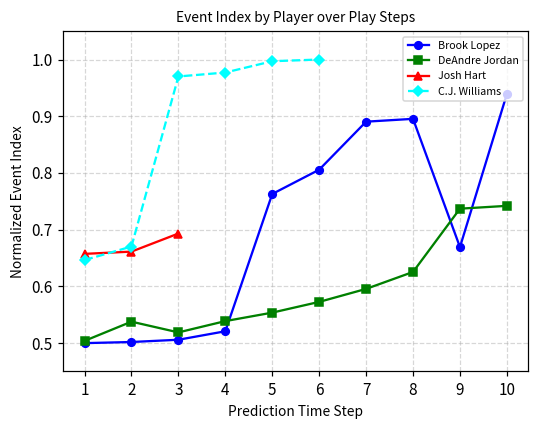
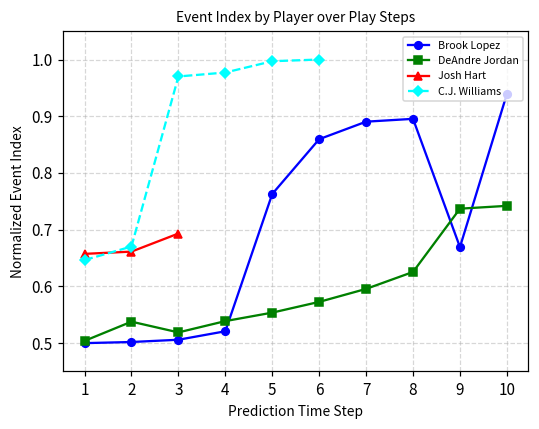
  {
    "Brook Lopez": {
      "2": 0.50,
      "3": 0.51,
      "4": 0.52,
      "5": 0.76,
-     "6": 0.81,
+     "6": 0.86,
      "7": 0.89,
      "8": 0.90,
      "9": 0.67
    },
    "DeAndre Jordan": {
      "2": 0.54,
      "3": 0.52,
      "4": 0.54,
      "5": 0.55,
      "6": 0.57,
      "7": 0.60,
      "8": 0.63,
      "9": 0.74,
      "10": 0.74
    },
    "Josh Hart": {
      "1": 0.66,
      "2": 0.66,
      "3": 0.69
    },
    "C.J. Williams": {
      "1": 0.65,
      "2": 0.67,
      "3": 0.97,
      "4": 0.98,
      "5": 1.00,
      "6": 1.00
    }
  }
